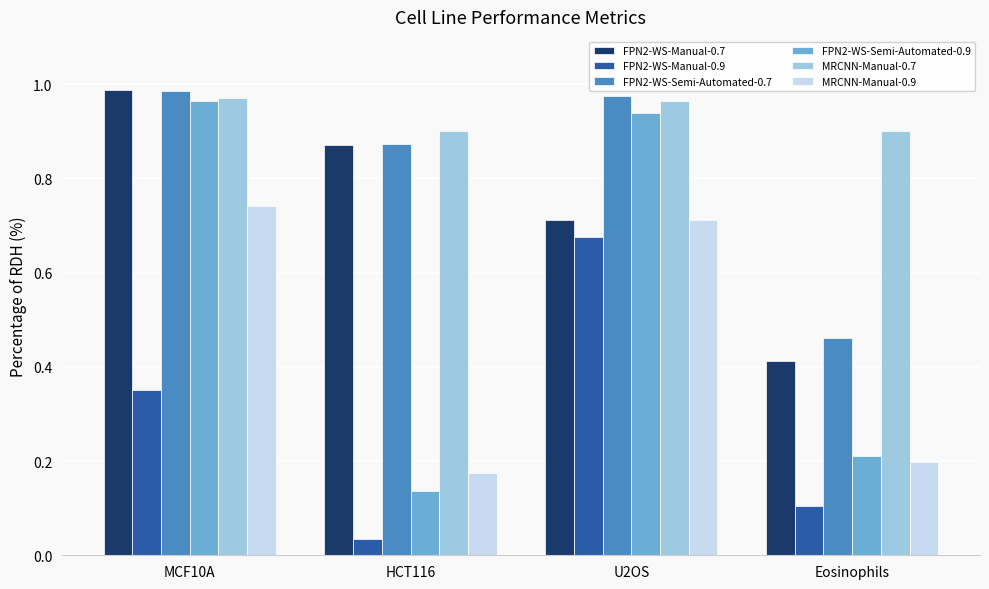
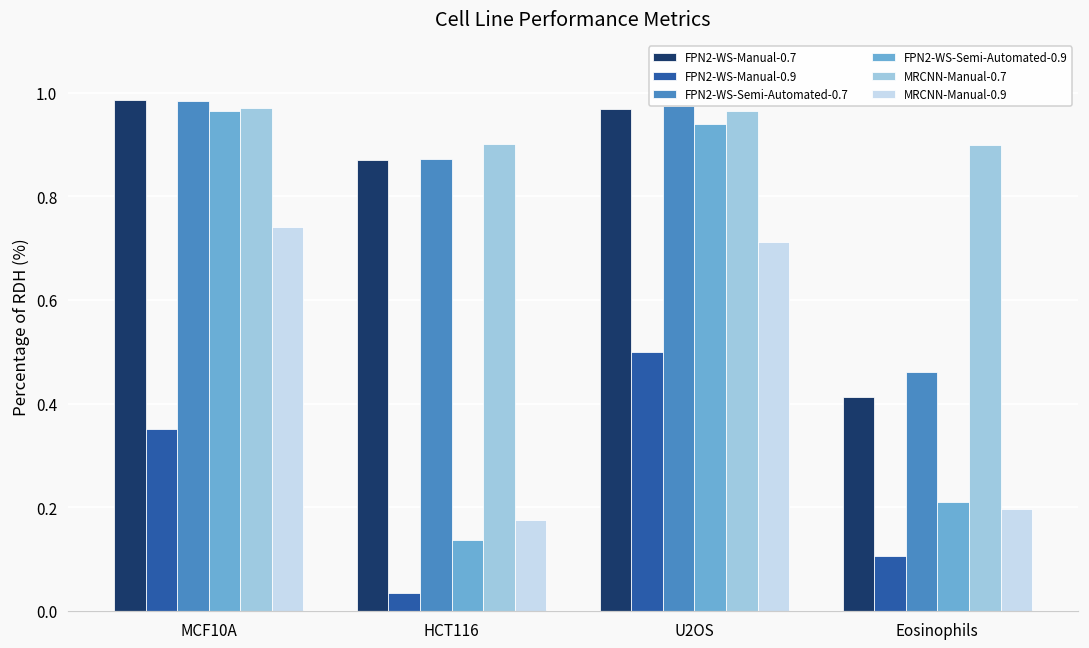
  {
    "FPN2-WS-Manual-0.7": {
      "MCF10A": 0.99,
      "HCT116": 0.87,
-     "U2OS": 0.71,
+     "U2OS": 0.97,
      "Eosinophils": 0.41
    },
    "FPN2-WS-Manual-0.9": {
      "MCF10A": 0.35,
      "HCT116": 0.03,
-     "U2OS": 0.68,
+     "U2OS": 0.50,
      "Eosinophils": 0.11
    }
  }
